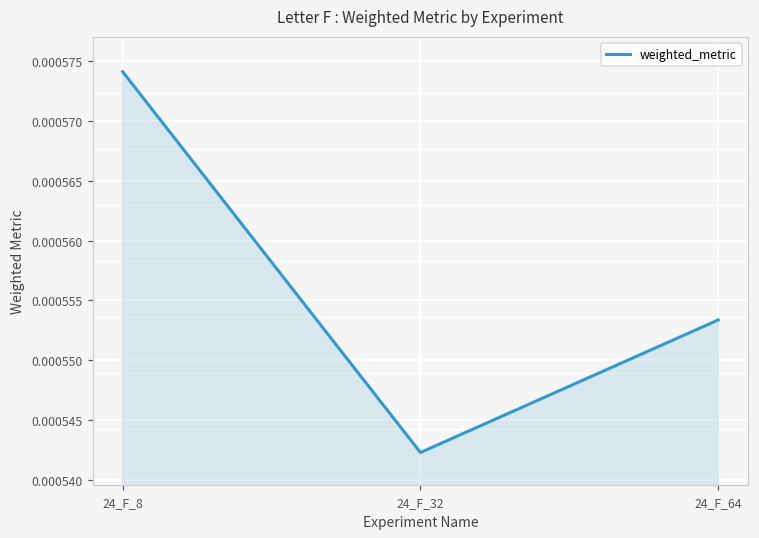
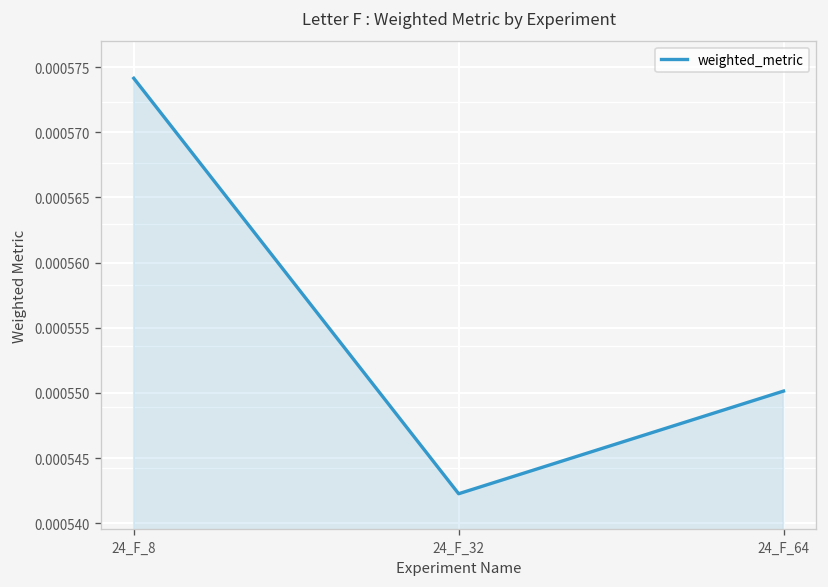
  {
    "24_F_8": 0.0005741,
    "24_F_32": 0.0005423,
-   "24_F_64": 0.0005534
+   "24_F_64": 0.0005501
  }
